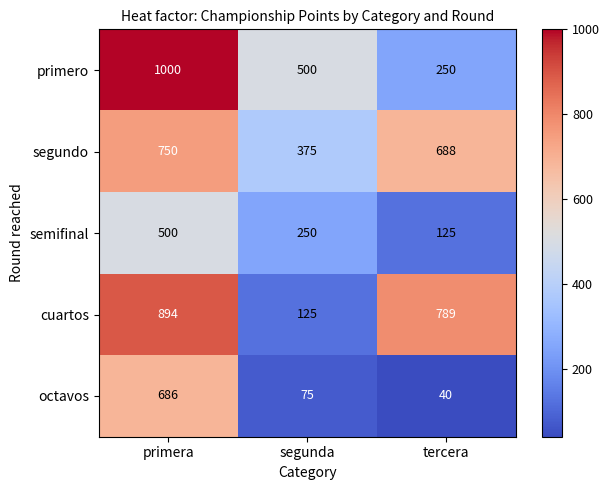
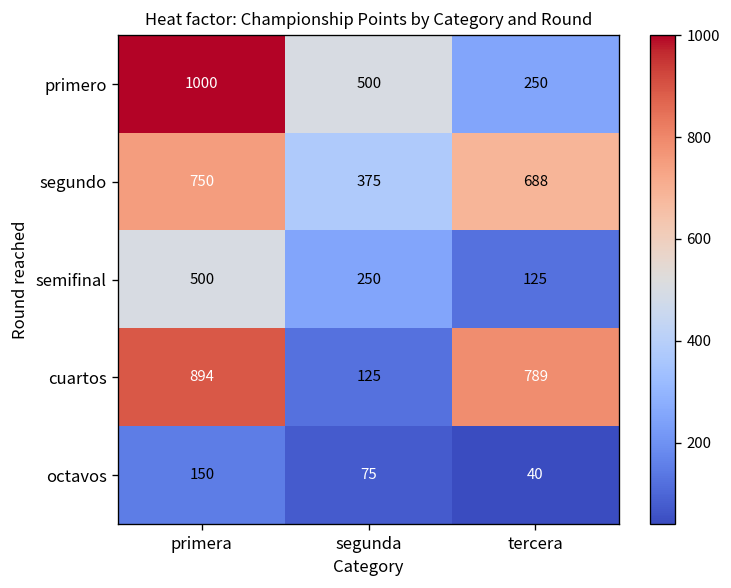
  {
    "primero": {
      "primera": 1000,
      "segunda": 500,
      "tercera": 250
    },
    "segundo": {
      "primera": 750,
      "segunda": 375,
      "tercera": 688
    },
    "semifinal": {
      "primera": 500,
      "segunda": 250,
      "tercera": 125
    },
    "cuartos": {
      "primera": 894,
      "segunda": 125,
      "tercera": 789
    },
    "octavos": {
-     "primera": 686,
+     "primera": 150,
      "segunda": 75,
      "tercera": 40
    }
  }
